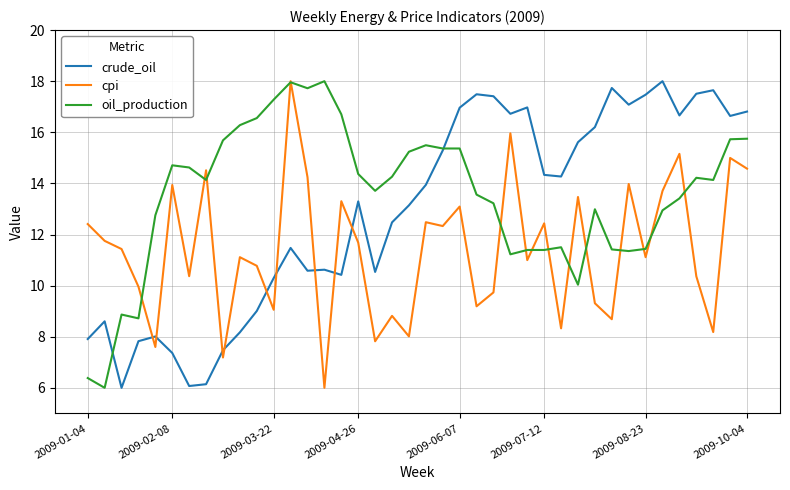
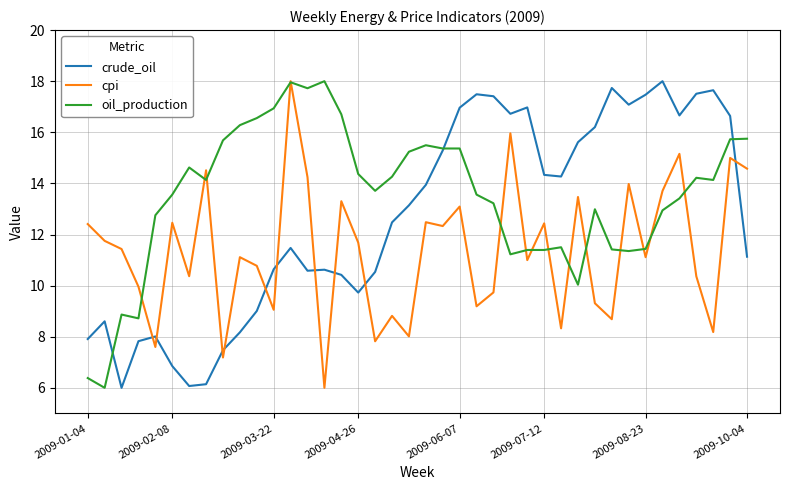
  {
    "crude_oil": {
      "2009-01-04": 7.9,
-     "2009-02-08": 7.4,
-     "2009-03-22": 10.3,
-     "2009-04-26": 13.3,
+     "2009-02-08": 6.9,
+     "2009-03-22": 10.6,
+     "2009-04-26": 9.7,
      "2009-06-07": 17.0,
      "2009-07-12": 14.3,
      "2009-08-23": 17.5,
-     "2009-10-04": 16.8
+     "2009-10-04": 11.1
    },
    "cpi": {
      "2009-01-04": 12.4,
-     "2009-02-08": 13.9,
+     "2009-02-08": 12.5,
      "2009-03-22": 9.1,
      "2009-04-26": 11.7,
      "2009-06-07": 13.1,
      "2009-07-12": 12.4,
      "2009-08-23": 11.1,
      "2009-10-04": 14.6
    },
    "oil_production": {
      "2009-01-04": 6.4,
-     "2009-02-08": 14.7,
-     "2009-03-22": 17.3,
+     "2009-02-08": 13.6,
+     "2009-03-22": 16.9,
      "2009-04-26": 14.4,
      "2009-06-07": 15.4,
      "2009-07-12": 11.4,
      "2009-08-23": 11.4,
      "2009-10-04": 15.7
    }
  }
